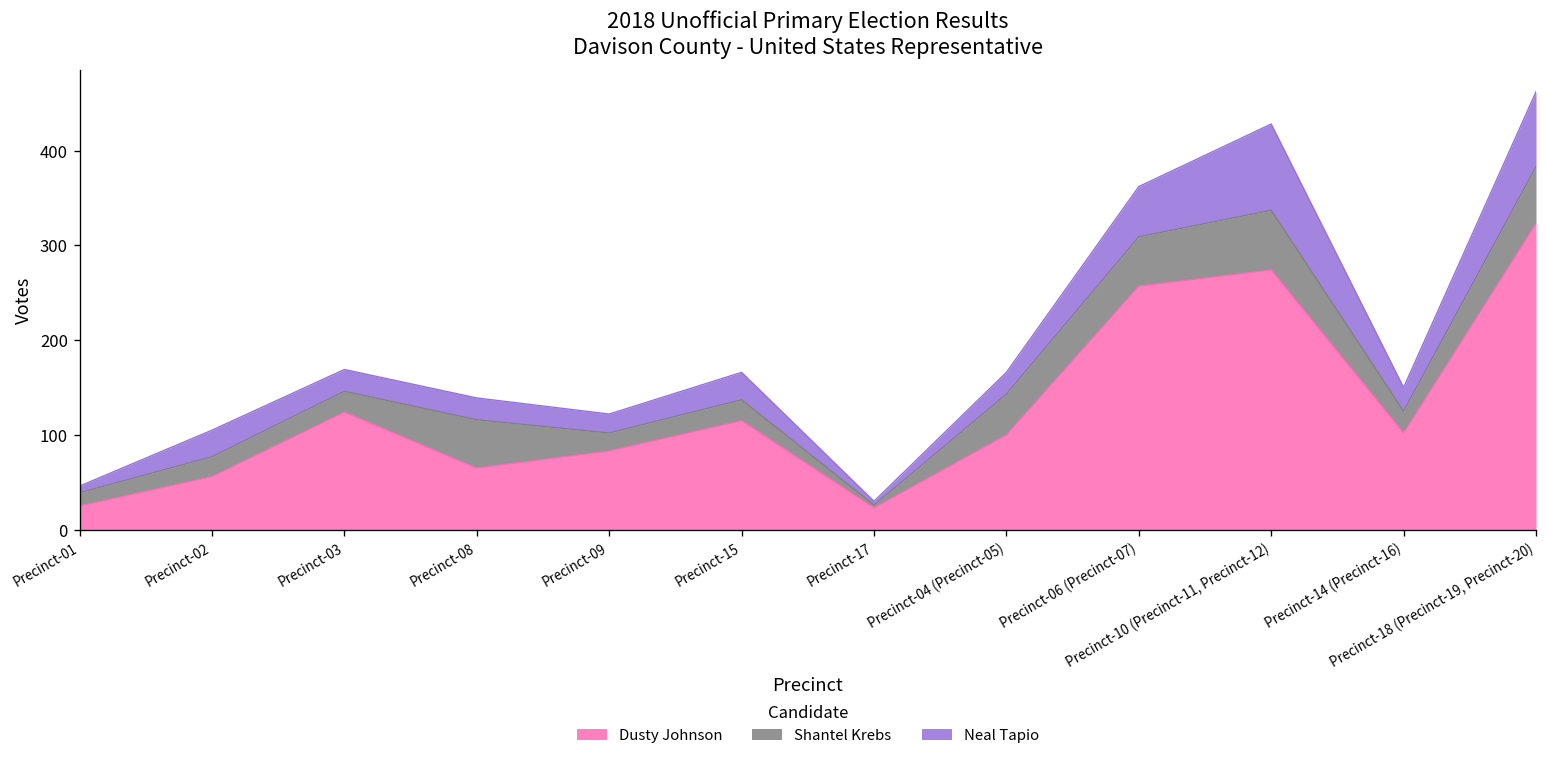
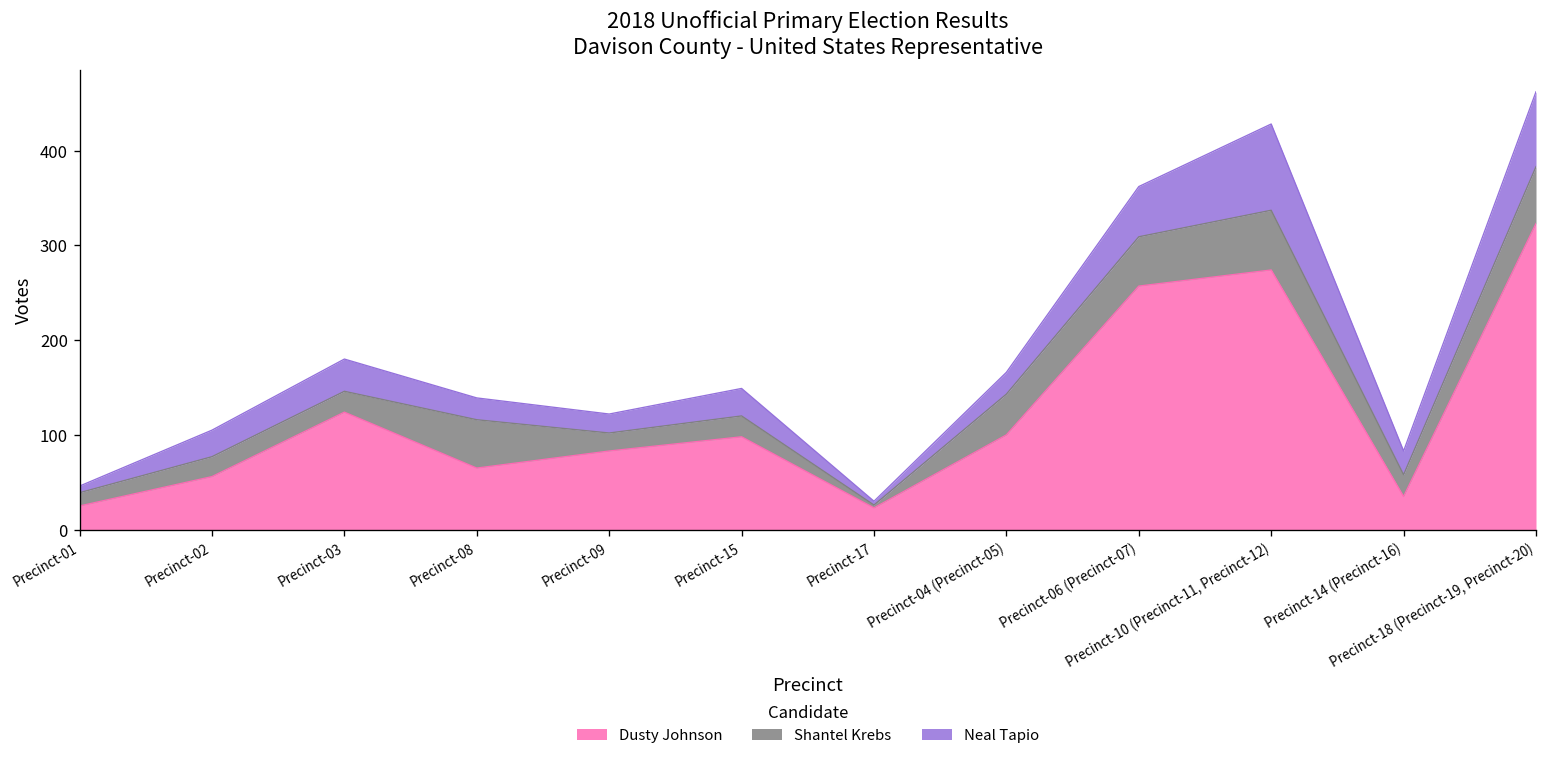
  {
    "Dusty Johnson": {
      "Precinct-01": 30,
      "Precinct-02": 60,
      "Precinct-03": 120,
      "Precinct-08": 70,
      "Precinct-09": 80,
-     "Precinct-15": 120,
+     "Precinct-15": 100,
      "Precinct-04 (Precinct-05)": 100,
      "Precinct-06 (Precinct-07)": 260,
      "Precinct-10 (Precinct-11, Precinct-12)": 270,
-     "Precinct-14 (Precinct-16)": 100,
+     "Precinct-14 (Precinct-16)": 40,
      "Precinct-18 (Precinct-19, Precinct-20)": 320
    },
    "Shantel Krebs": {
      "Precinct-01": 10,
      "Precinct-02": 20,
      "Precinct-03": 20,
      "Precinct-08": 50,
      "Precinct-09": 20,
      "Precinct-15": 20,
      "Precinct-04 (Precinct-05)": 40,
      "Precinct-06 (Precinct-07)": 50,
      "Precinct-10 (Precinct-11, Precinct-12)": 60,
      "Precinct-14 (Precinct-16)": 20,
      "Precinct-18 (Precinct-19, Precinct-20)": 60
    },
    "Neal Tapio": {
      "Precinct-01": 10,
      "Precinct-02": 30,
-     "Precinct-03": 20,
+     "Precinct-03": 30,
      "Precinct-08": 20,
      "Precinct-09": 20,
      "Precinct-15": 30,
      "Precinct-17": 0,
      "Precinct-04 (Precinct-05)": 20,
      "Precinct-06 (Precinct-07)": 50,
      "Precinct-10 (Precinct-11, Precinct-12)": 90,
      "Precinct-14 (Precinct-16)": 30,
      "Precinct-18 (Precinct-19, Precinct-20)": 80
    }
  }
